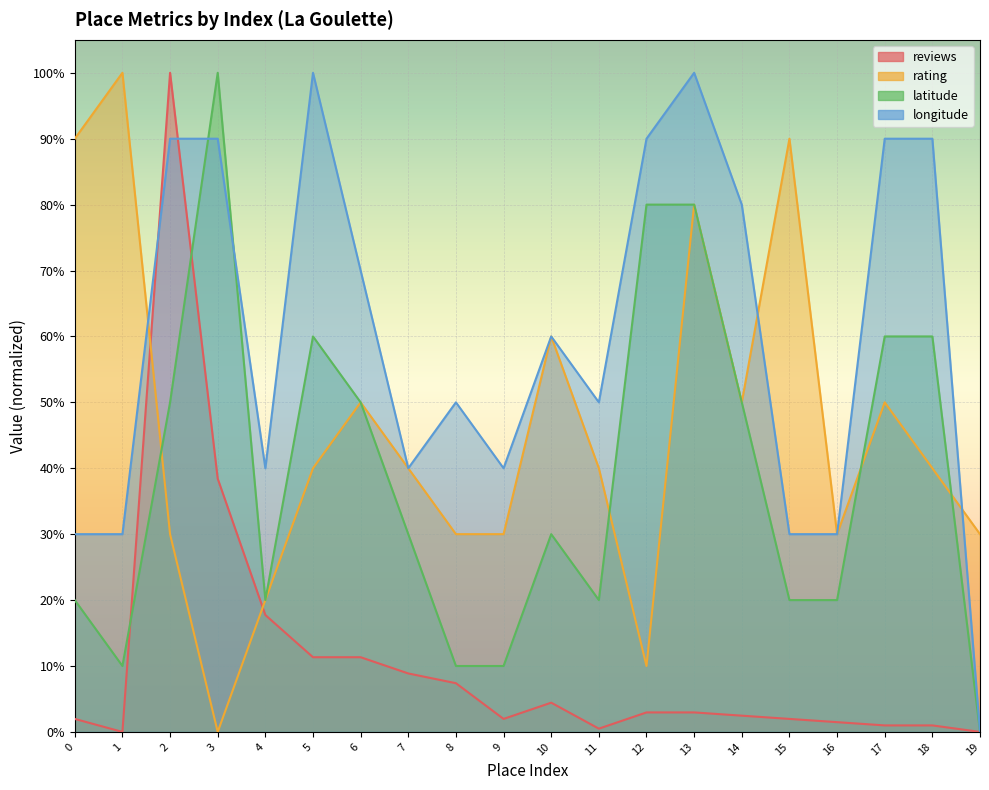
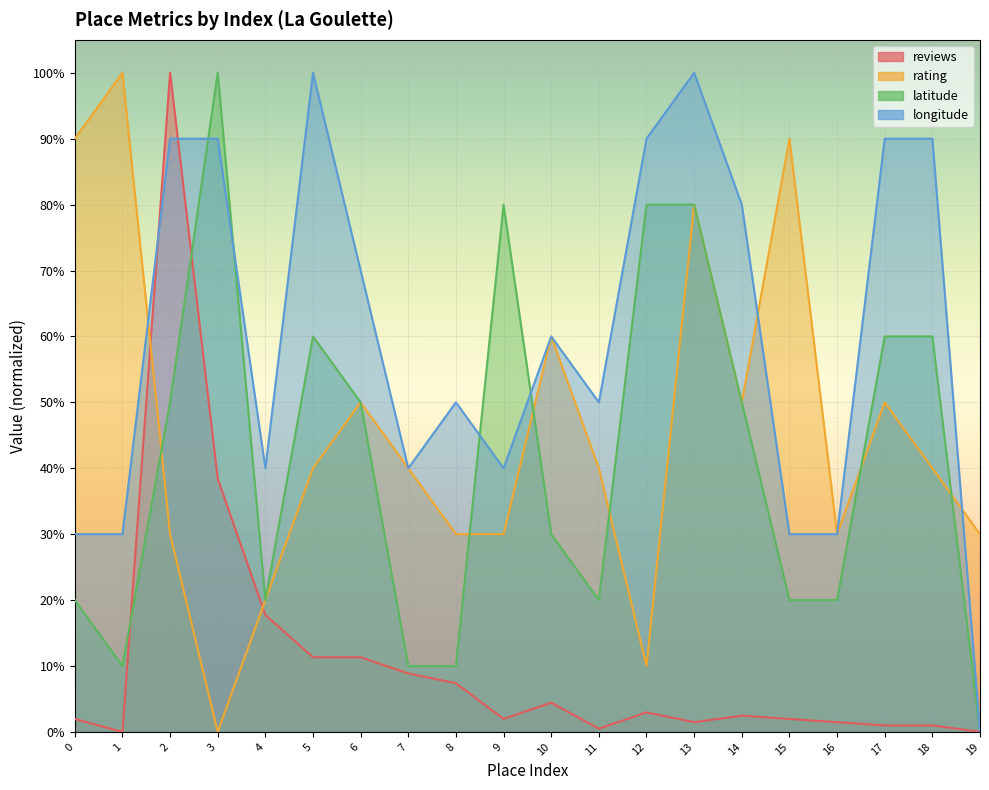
  {
    "reviews": {
      "0": "2%",
      "1": "0%",
      "2": "100%",
      "3": "38%",
      "4": "18%",
      "5": "11%",
      "6": "11%",
      "7": "9%",
      "8": "7%",
      "9": "2%",
      "10": "4%",
      "11": "0%",
      "12": "3%",
-     "13": "3%",
+     "13": "1%",
      "14": "2%",
      "15": "2%",
      "16": "1%",
      "17": "1%",
      "18": "1%"
    },
    "rating": {
      "0": "90%",
      "1": "100%",
      "2": "30%",
      "3": "0%",
      "5": "40%",
      "8": "30%",
      "9": "30%",
      "11": "40%",
      "12": "10%",
      "15": "90%",
      "17": "50%",
      "18": "40%",
      "19": "30%"
    },
    "latitude": {
      "0": "20%",
      "1": "10%",
      "2": "50%",
      "3": "100%",
      "5": "60%",
-     "7": "30%",
+     "7": "10%",
      "8": "10%",
-     "9": "10%",
+     "9": "80%",
      "10": "30%",
      "11": "20%",
      "12": "80%",
      "15": "20%",
      "16": "20%",
      "17": "60%",
      "18": "60%"
    },
    "longitude": {
      "0": "30%",
      "1": "30%",
      "2": "90%",
      "3": "90%",
      "4": "40%",
      "5": "100%",
      "6": "70%",
      "8": "50%",
      "9": "40%",
      "11": "50%",
      "12": "90%",
      "13": "100%",
      "14": "80%",
      "15": "30%",
      "17": "90%",
      "18": "90%"
    }
  }
